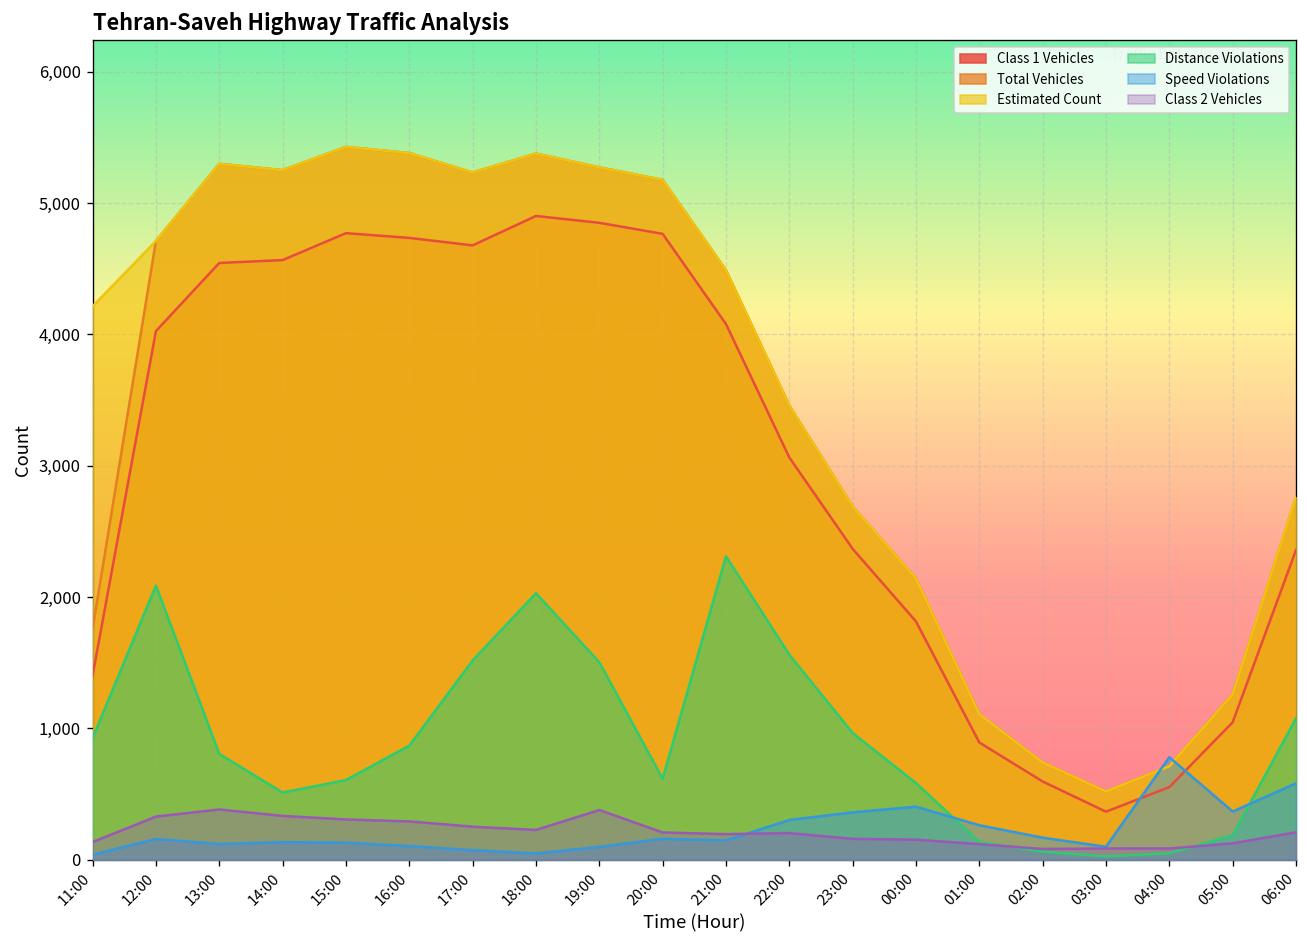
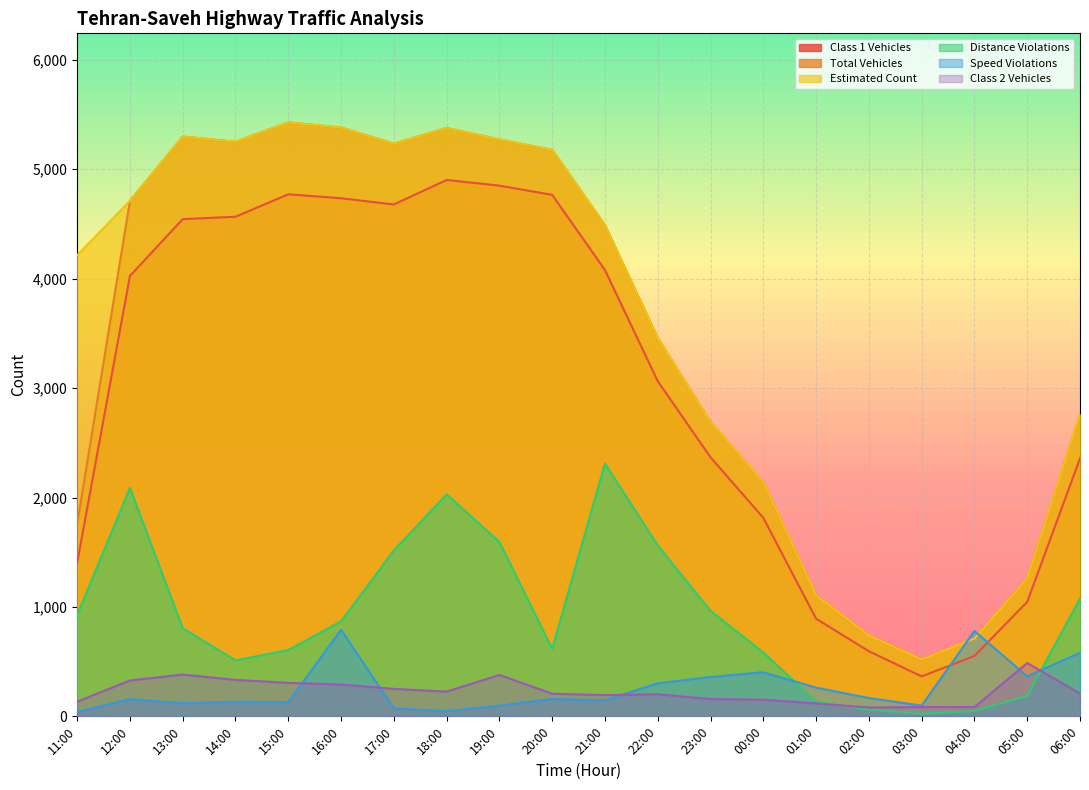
  {
    "Estimated Count": {
      "11:00": "4,210"
    },
    "Distance Violations": {
      "11:00": "930",
      "12:00": "2,090",
      "13:00": "810",
      "14:00": "510",
      "15:00": "610",
      "16:00": "870",
      "17:00": "1,520",
      "18:00": "2,030",
-     "19:00": "1,500",
+     "19:00": "1,590",
      "20:00": "620",
      "21:00": "2,310",
      "22:00": "1,560",
      "23:00": "960",
      "00:00": "580",
      "03:00": "20",
      "04:00": "50",
      "05:00": "190",
      "06:00": "1,080"
    },
    "Speed Violations": {
      "11:00": "40",
      "12:00": "160",
      "13:00": "120",
      "14:00": "130",
      "15:00": "130",
-     "16:00": "100",
+     "16:00": "790",
      "17:00": "70",
      "18:00": "50",
      "19:00": "100",
      "20:00": "160",
      "21:00": "150",
      "22:00": "300",
      "23:00": "360",
      "00:00": "400",
      "01:00": "260",
      "02:00": "170",
      "04:00": "780",
      "05:00": "370",
      "06:00": "580"
    },
    "Class 2 Vehicles": {
      "11:00": "130",
      "12:00": "330",
      "13:00": "380",
      "14:00": "330",
      "15:00": "310",
      "16:00": "290",
      "17:00": "250",
      "18:00": "230",
      "19:00": "380",
      "20:00": "210",
      "21:00": "190",
      "22:00": "200",
      "23:00": "160",
      "00:00": "150",
      "04:00": "90",
-     "05:00": "120",
+     "05:00": "490",
      "06:00": "210"
    }
  }
